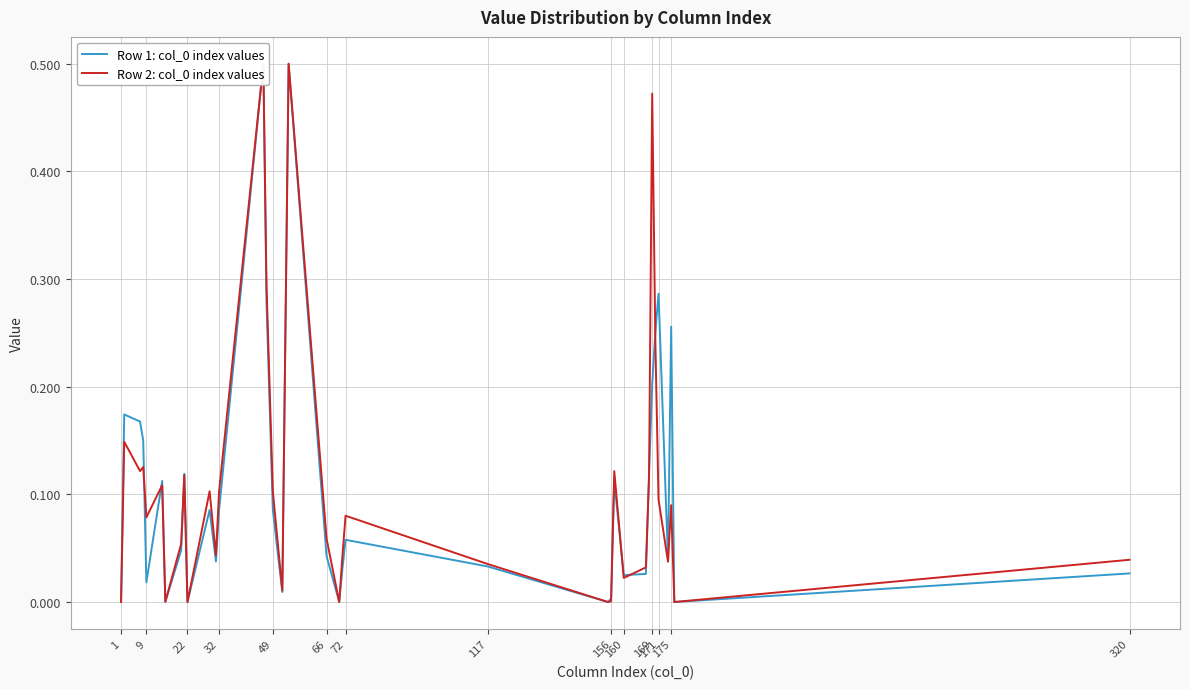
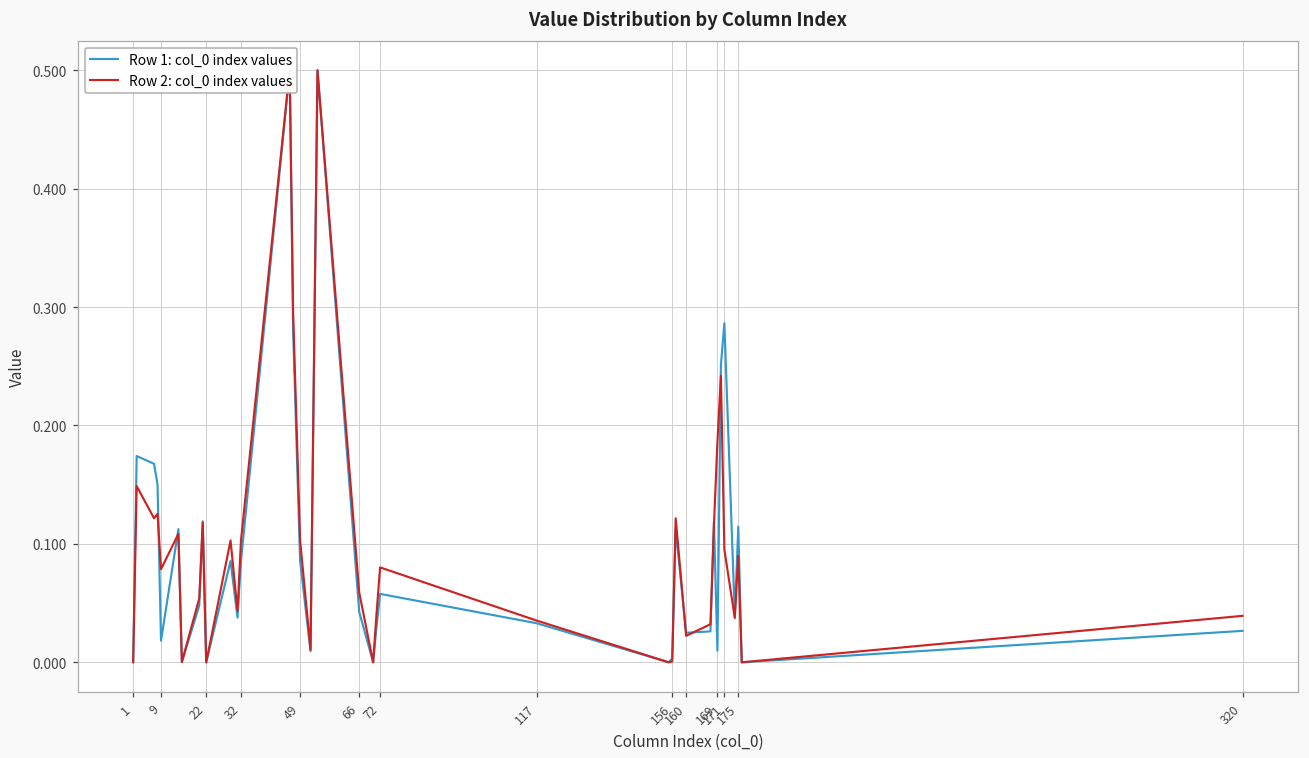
  {
    "Row 1: col_0 index values": {
      "9": 0.018,
      "32": 0.086,
      "49": 0.086,
      "66": 0.043,
      "72": 0.058,
      "156": 0.003,
      "160": 0.025,
-     "169": 0.202,
+     "169": 0.010,
      "171": 0.286,
-     "175": 0.256,
+     "175": 0.115,
      "320": 0.027
    },
    "Row 2: col_0 index values": {
      "9": 0.079,
      "32": 0.103,
      "49": 0.103,
      "66": 0.059,
      "72": 0.080,
      "156": 0.001,
      "160": 0.022,
-     "169": 0.472,
+     "169": 0.186,
      "171": 0.095,
      "175": 0.090,
      "320": 0.039
    }
  }
